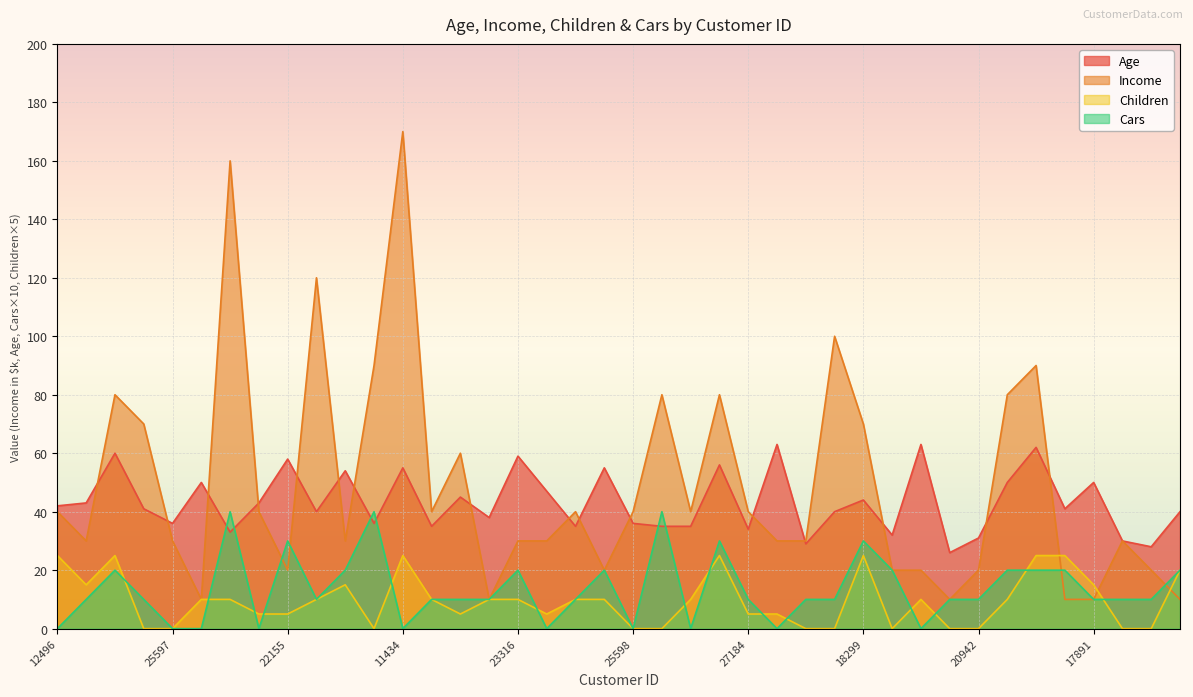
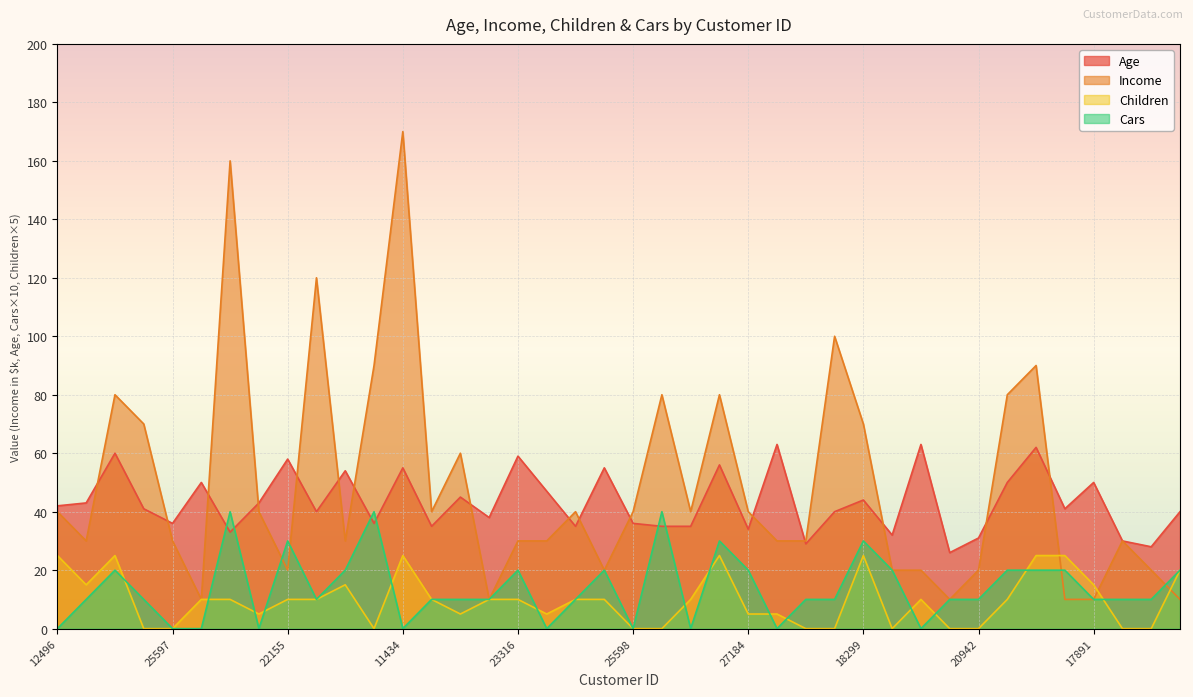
  {
    "Children": {
      "12496": 25,
-     "22155": 5,
+     "22155": 10,
      "11434": 25,
      "23316": 10,
      "27184": 5,
      "18299": 25,
      "20942": 0,
      "17891": 15
    },
    "Cars": {
      "12496": 0,
      "22155": 30,
      "11434": 0,
      "23316": 20,
-     "27184": 10,
+     "27184": 20,
      "18299": 30,
      "20942": 10
    }
  }
